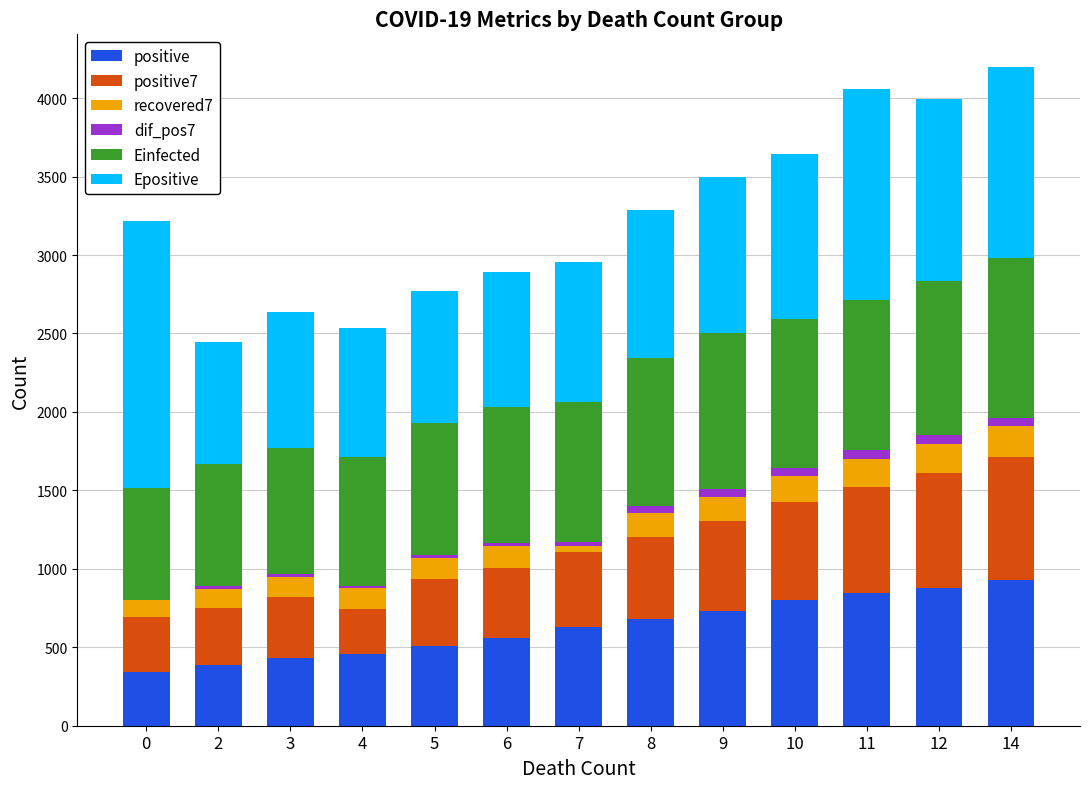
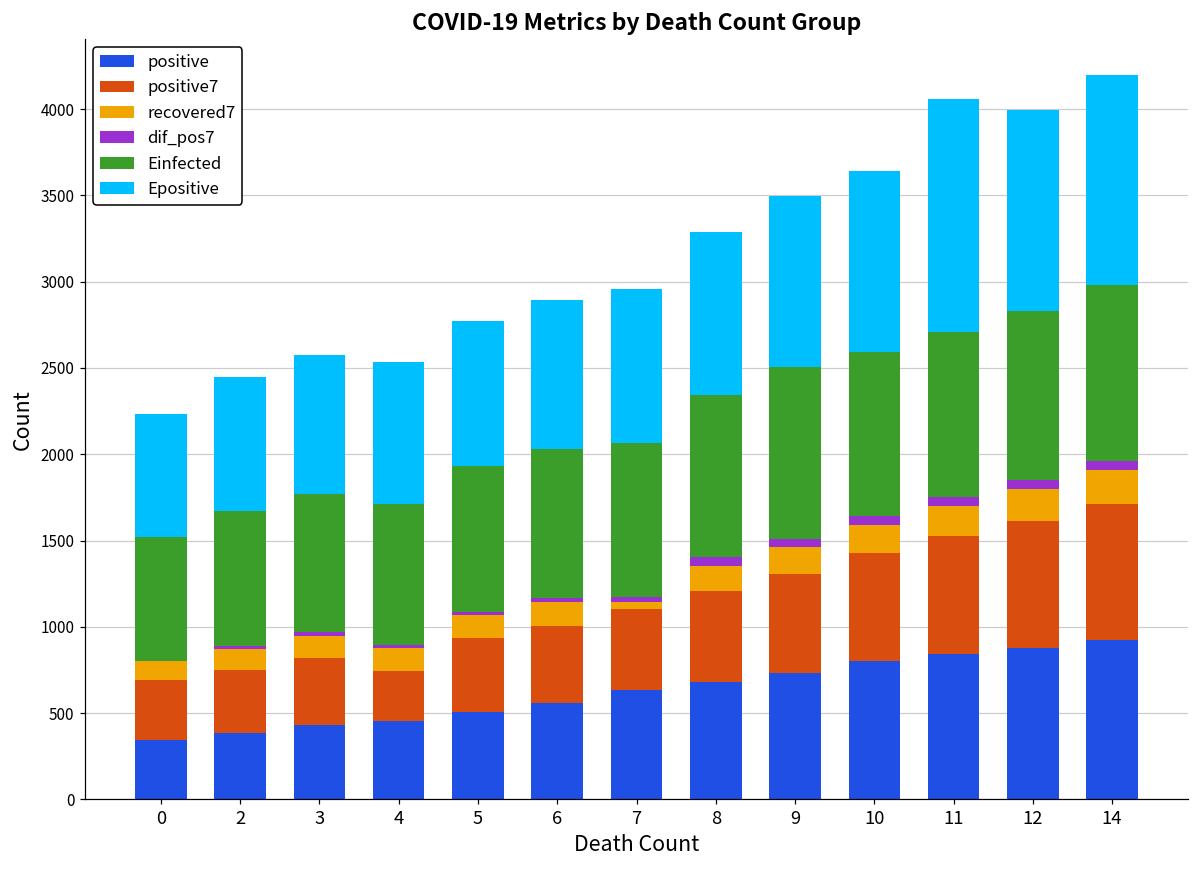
  {
    "positive": {
      "0": 350,
      "2": 390,
      "3": 430,
      "4": 460,
      "5": 510,
      "6": 560,
      "7": 630,
      "8": 680,
      "9": 730,
      "10": 800,
      "11": 840,
      "12": 880,
      "14": 930
    },
    "positive7": {
      "0": 350,
      "2": 370,
      "3": 390,
      "4": 290,
      "5": 430,
      "6": 450,
      "7": 470,
      "8": 520,
      "9": 570,
      "10": 620,
      "11": 680,
      "12": 730,
      "14": 790
    },
    "recovered7": {
      "0": 110,
      "2": 120,
      "3": 130,
      "4": 130,
      "5": 130,
      "6": 140,
      "7": 40,
      "8": 150,
      "9": 160,
      "10": 170,
      "11": 180,
      "12": 190,
      "14": 200
    },
    "dif_pos7": {
      "0": 0,
      "2": 20,
      "3": 20,
      "4": 20,
      "5": 20,
      "6": 20,
      "7": 30,
      "8": 50,
      "9": 50,
      "10": 50,
      "11": 60,
      "12": 50,
      "14": 50
    },
    "Einfected": {
      "0": 710,
      "2": 780,
      "3": 800,
      "4": 820,
      "5": 840,
      "6": 860,
      "7": 890,
      "8": 940,
      "9": 990,
      "10": 950,
      "11": 960,
      "12": 980,
      "14": 1020
    },
    "Epositive": {
-     "0": 1700,
+     "0": 710,
      "2": 780,
-     "3": 870,
+     "3": 800,
      "4": 820,
      "5": 840,
      "6": 870,
      "7": 890,
      "8": 940,
      "9": 1000,
      "10": 1050,
      "11": 1350,
      "12": 1160,
      "14": 1220
    }
  }
